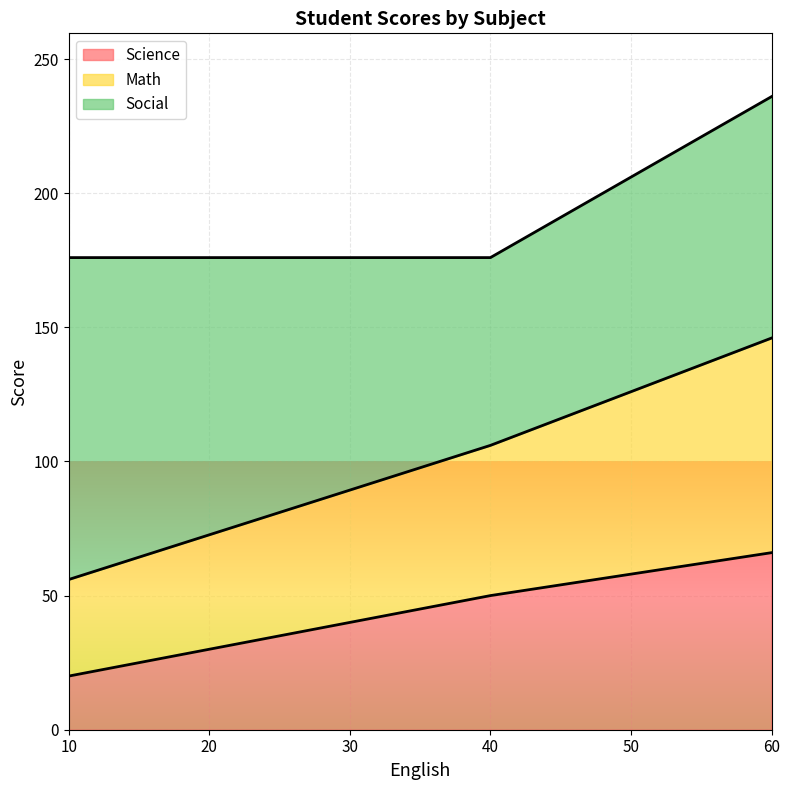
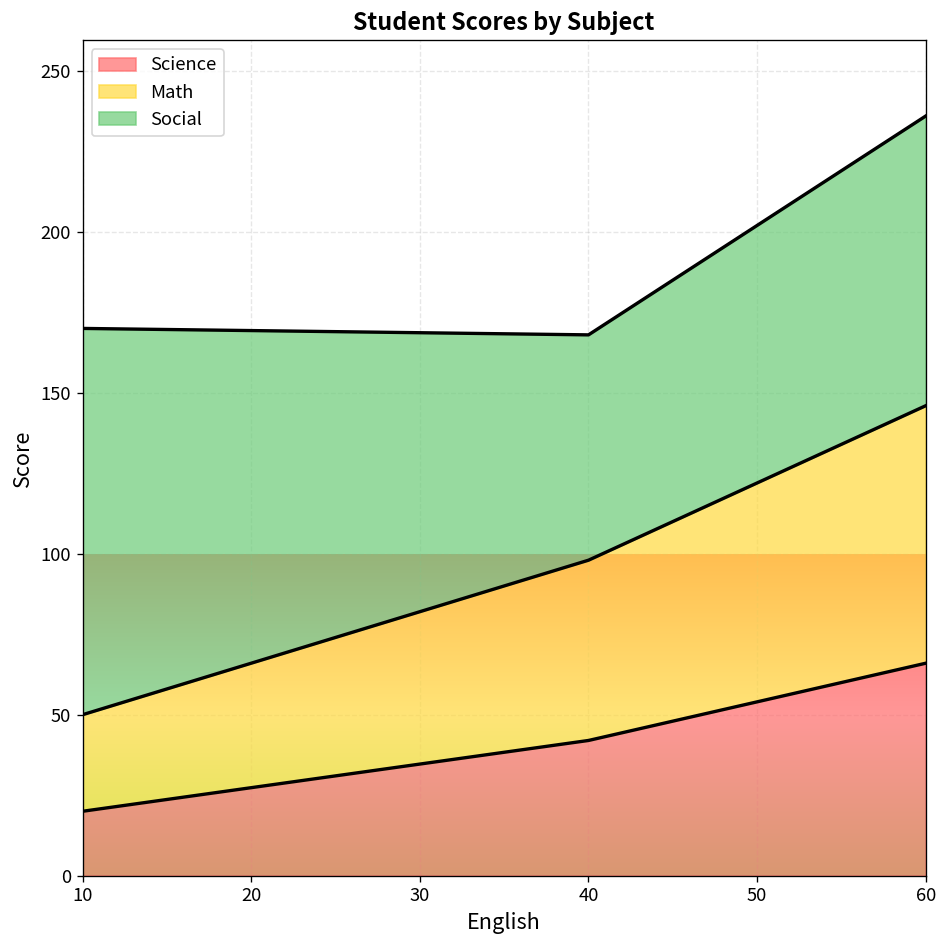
  {
    "Science": {
      "10": 20,
-     "40": 50,
+     "40": 42,
      "60": 66
    },
    "Math": {
-     "10": 36,
+     "10": 30,
      "40": 56,
      "60": 80
    },
    "Social": {
      "10": 120,
      "40": 70,
      "60": 90
    }
  }
